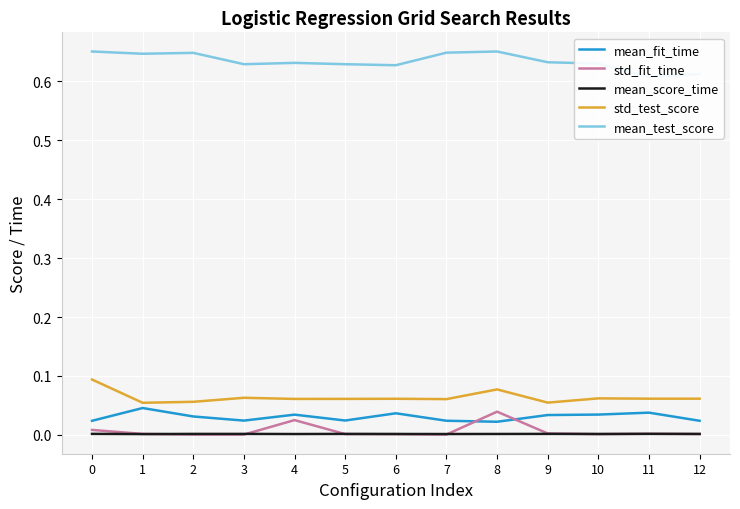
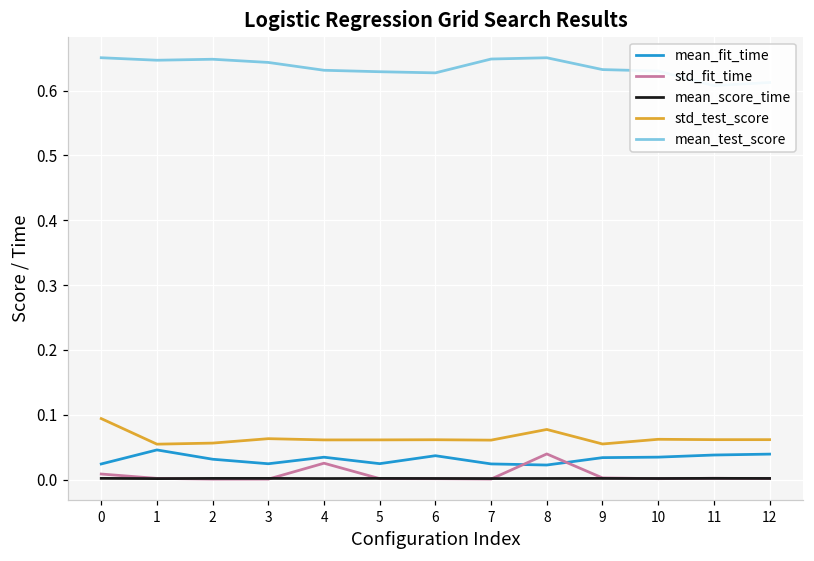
  {
    "mean_fit_time": {
      "0": 0.02,
      "1": 0.05,
      "2": 0.03,
      "3": 0.02,
      "4": 0.03,
      "5": 0.02,
      "6": 0.04,
      "7": 0.02,
      "8": 0.02,
      "9": 0.03,
      "10": 0.03,
      "11": 0.04,
-     "12": 0.02
+     "12": 0.04
    },
    "std_fit_time": {
      "0": 0.01,
      "4": 0.03,
      "8": 0.04
    },
    "mean_score_time": {
      "0": 0.00,
      "4": 0.00,
      "8": 0.00
    },
    "std_test_score": {
      "0": 0.09,
      "1": 0.05,
      "2": 0.06,
      "3": 0.06,
      "4": 0.06,
      "5": 0.06,
      "6": 0.06,
      "7": 0.06,
      "8": 0.08,
      "9": 0.05,
      "10": 0.06,
      "11": 0.06,
      "12": 0.06
    },
    "mean_test_score": {
      "0": 0.65,
      "1": 0.65,
      "2": 0.65,
-     "3": 0.63,
+     "3": 0.64,
      "4": 0.63,
      "5": 0.63,
      "6": 0.63,
      "7": 0.65,
      "8": 0.65,
      "9": 0.63
    }
  }
